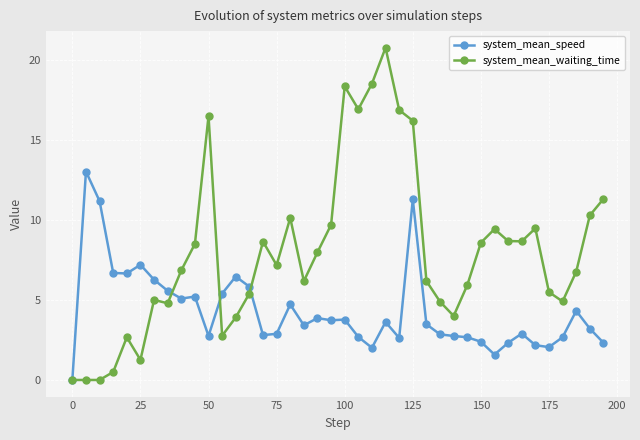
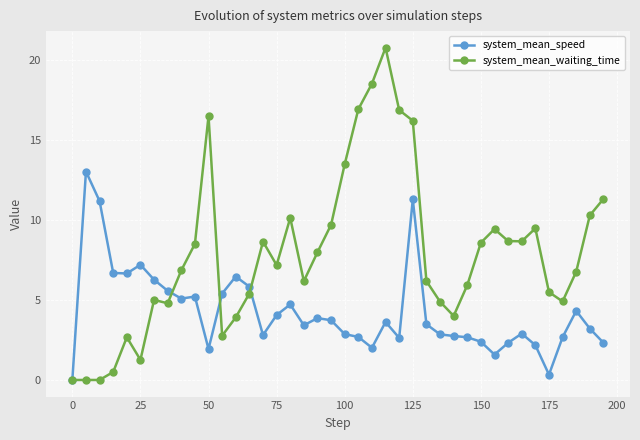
  {
    "system_mean_speed": {
      "25": 7.2,
-     "50": 2.8,
-     "75": 2.9,
-     "100": 3.8,
+     "50": 1.9,
+     "75": 4.1,
+     "100": 2.9,
      "125": 11.3,
      "150": 2.4,
-     "175": 2.1
+     "175": 0.3
    },
    "system_mean_waiting_time": {
      "25": 1.3,
      "50": 16.5,
      "75": 7.2,
-     "100": 18.3,
+     "100": 13.5,
      "125": 16.2,
      "150": 8.6,
      "175": 5.5
    }
  }
